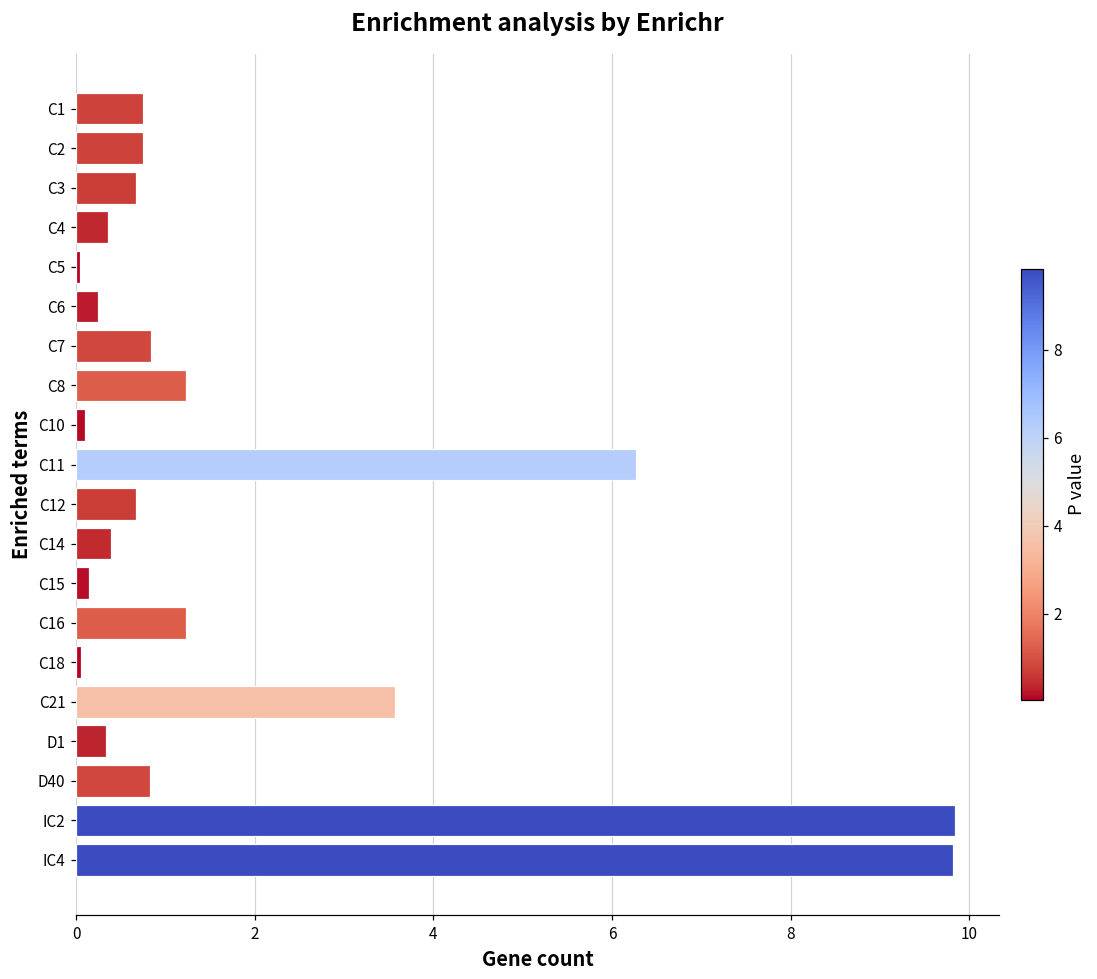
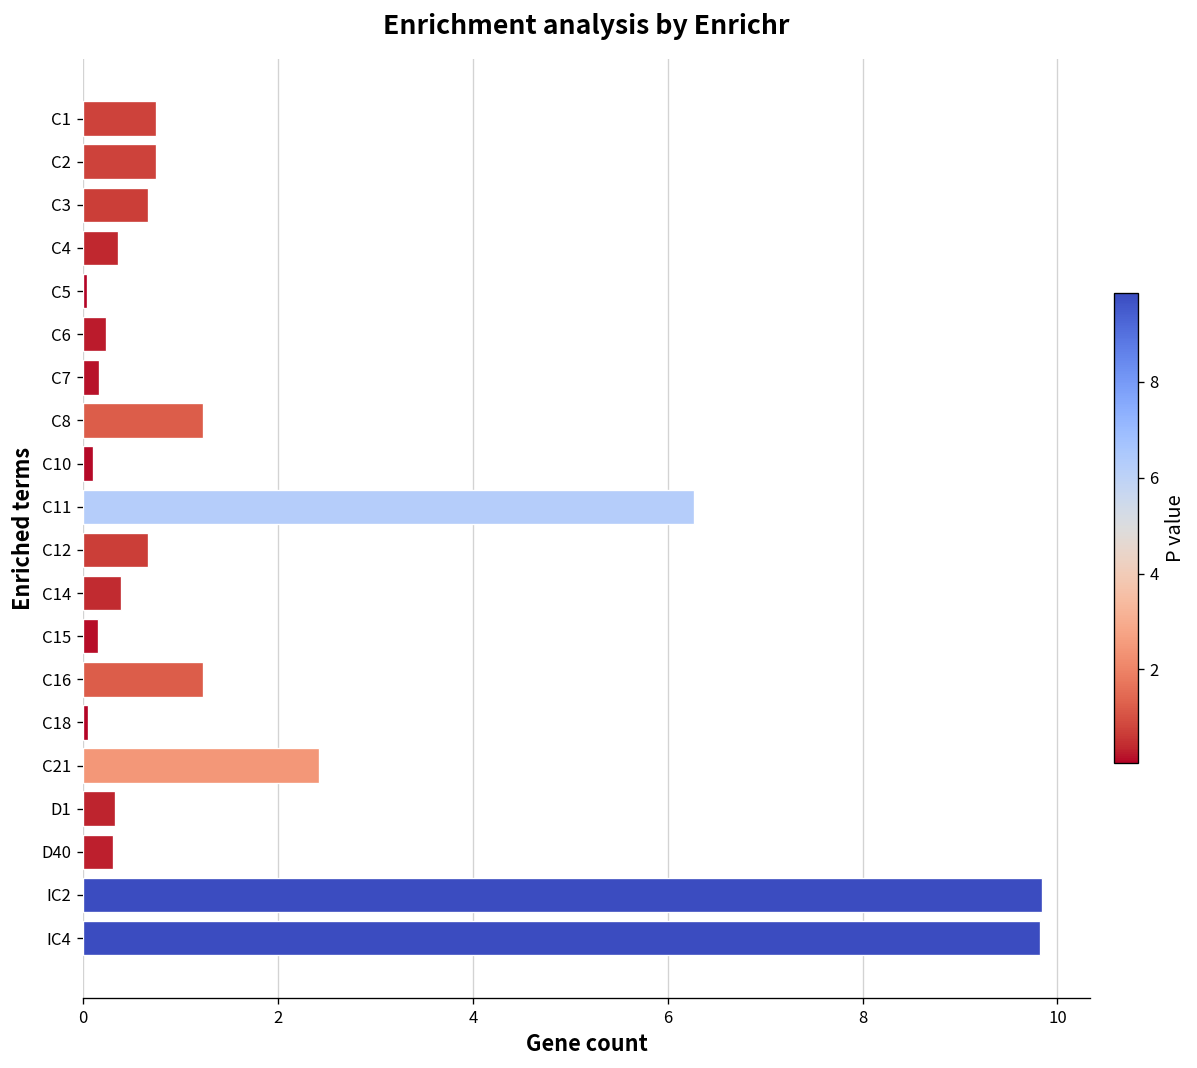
  {
    "C1": 0.8,
    "C2": 0.8,
    "C3": 0.7,
    "C4": 0.4,
    "C5": 0.0,
    "C6": 0.2,
-   "C7": 0.8,
+   "C7": 0.2,
    "C8": 1.2,
    "C10": 0.1,
    "C11": 6.3,
    "C12": 0.7,
    "C14": 0.4,
    "C15": 0.2,
    "C16": 1.2,
    "C18": 0.1,
-   "C21": 3.6,
+   "C21": 2.4,
    "D1": 0.3,
-   "D40": 0.8,
+   "D40": 0.3,
    "IC2": 9.8,
    "IC4": 9.8
  }
